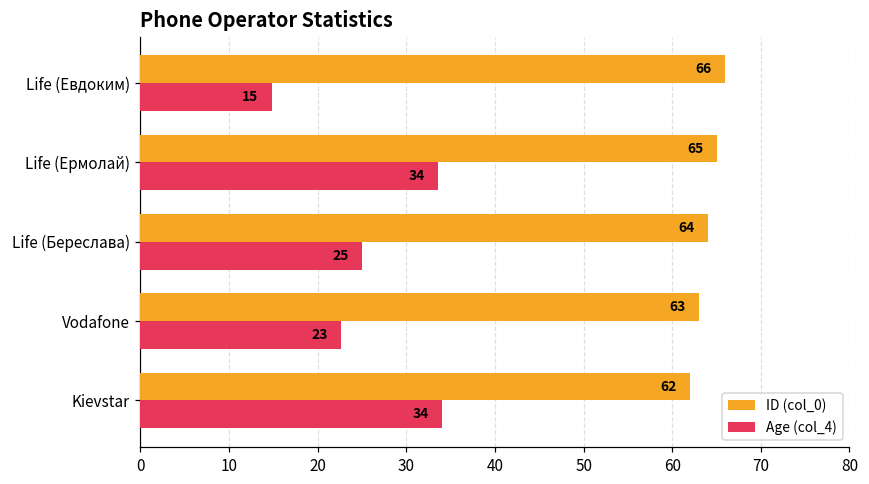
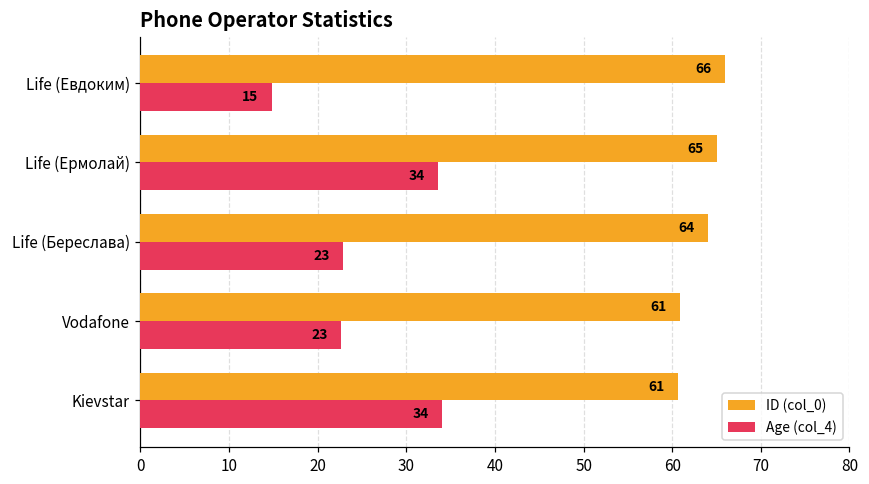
  {
    "ID (col_0)": {
      "Life (Евдоким)": 66,
      "Life (Ермолай)": 65,
      "Life (Береслава)": 64,
-     "Vodafone": 63,
-     "Kievstar": 62
+     "Vodafone": 61,
+     "Kievstar": 61
    },
    "Age (col_4)": {
      "Life (Евдоким)": 15,
      "Life (Ермолай)": 34,
-     "Life (Береслава)": 25,
+     "Life (Береслава)": 23,
      "Vodafone": 23,
      "Kievstar": 34
    }
  }
